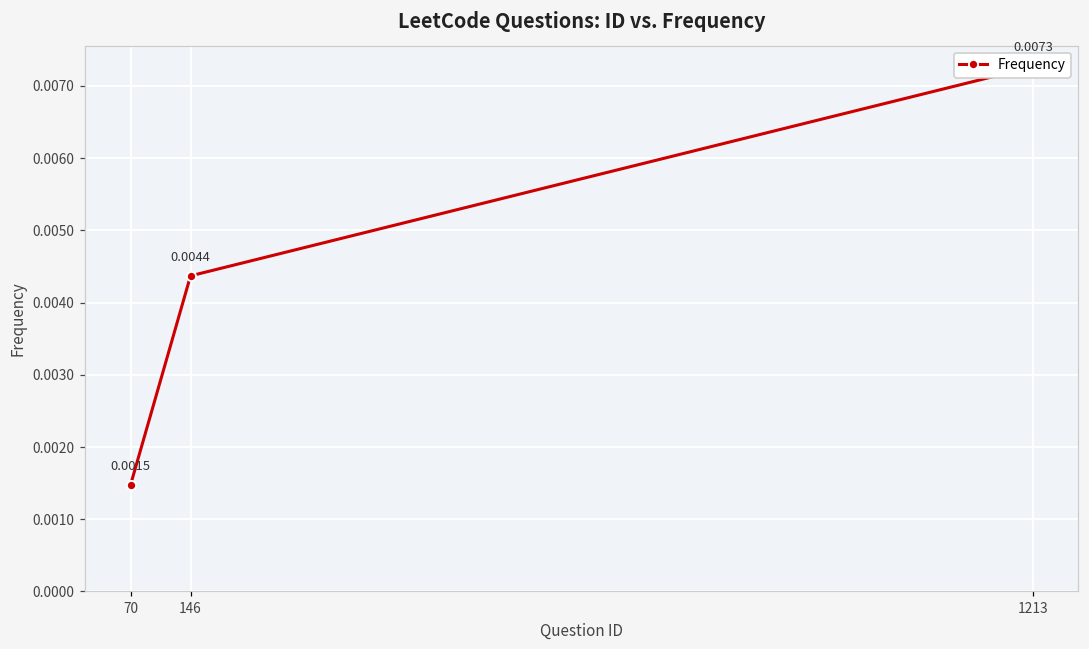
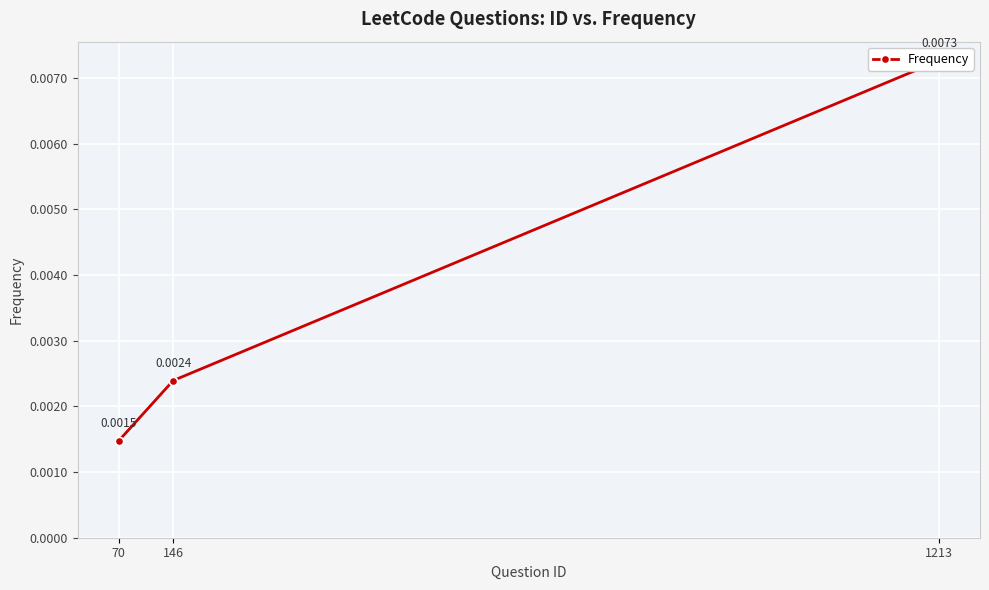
  {
    "70": 0.0015,
-   "146": 0.0044
+   "146": 0.0024
  }
